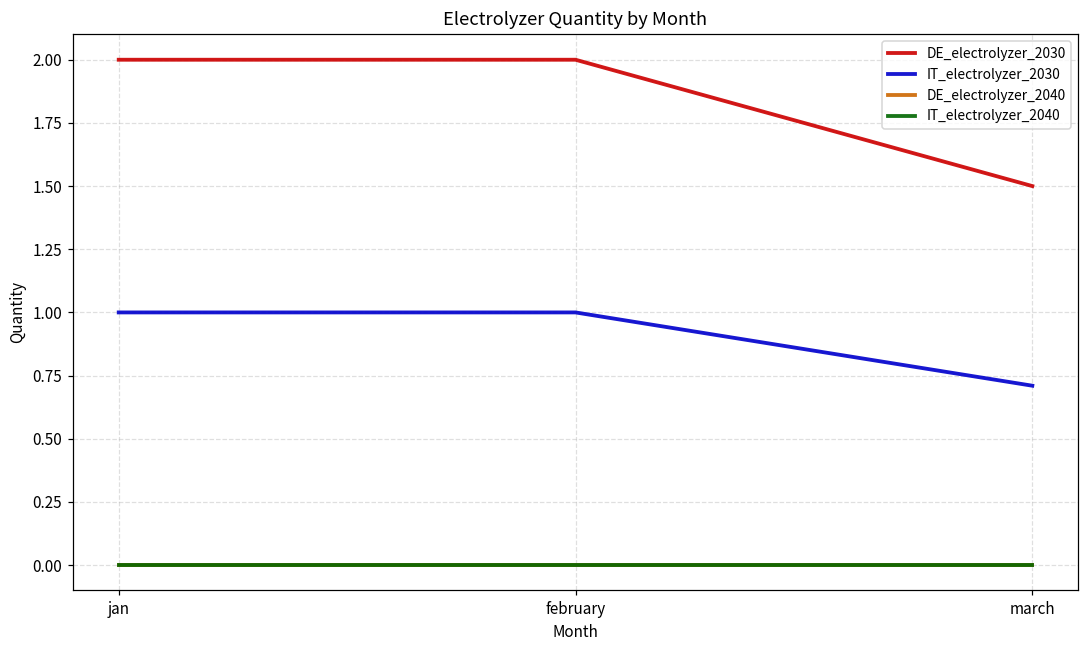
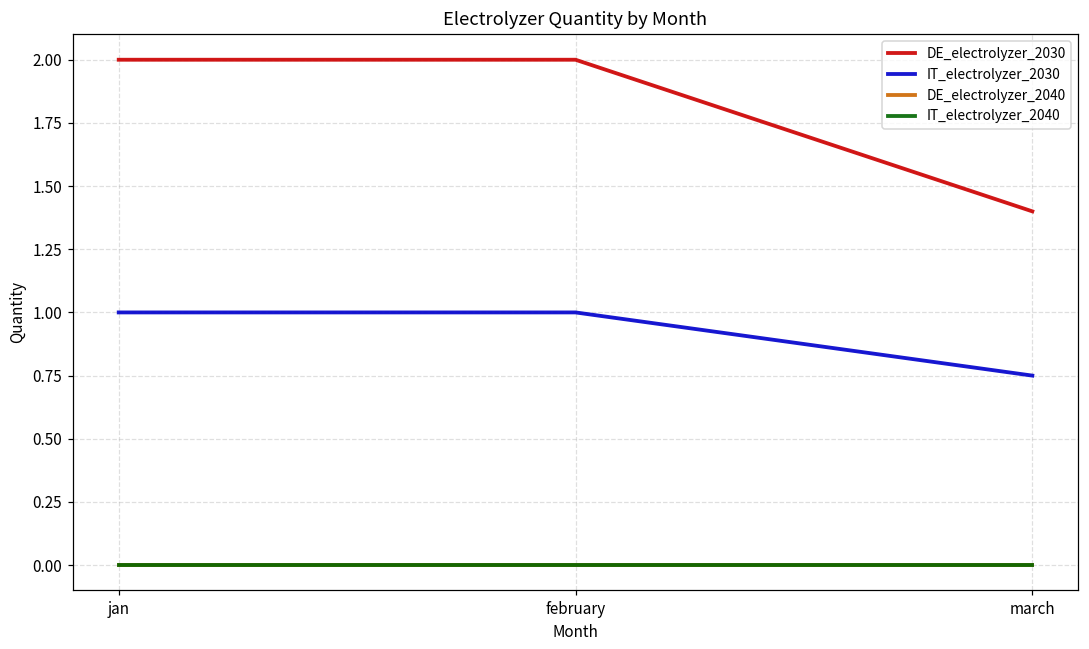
  {
    "DE_electrolyzer_2030": {
      "jan": 2.0,
      "february": 2.0,
-     "march": 1.5
+     "march": 1.4
    },
    "IT_electrolyzer_2030": {
      "jan": 1.00,
      "february": 1.00,
-     "march": 0.71
+     "march": 0.75
    },
    "IT_electrolyzer_2040": {
      "jan": 0.00,
      "february": 0.00,
      "march": 0.00
    }
  }
